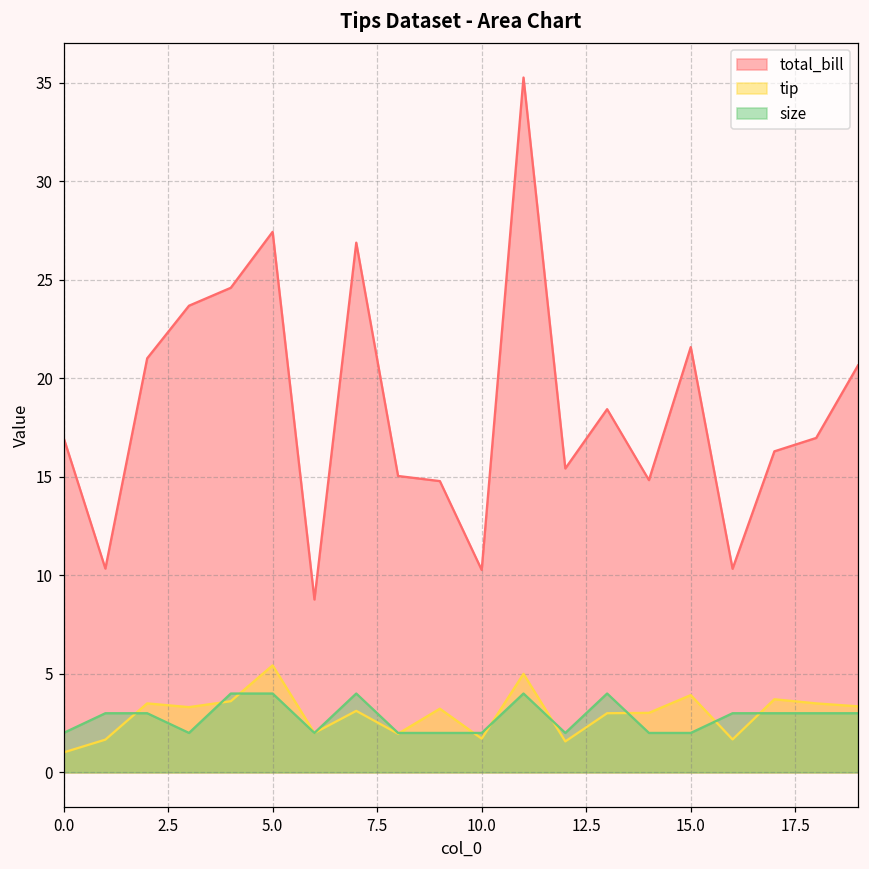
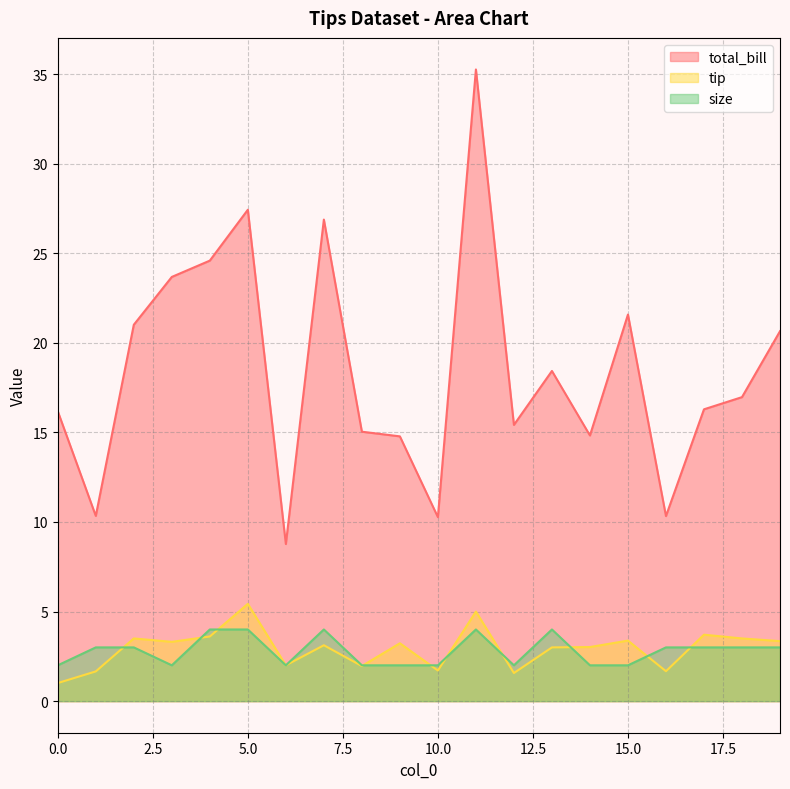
  {
    "total_bill": {
-     "0.0": 17.0,
+     "0.0": 16.2,
      "5.0": 27.4,
      "10.0": 10.3,
      "15.0": 21.6
    },
    "tip": {
      "0.0": 1.0,
      "5.0": 5.4,
      "10.0": 1.7,
-     "15.0": 3.9
+     "15.0": 3.4
    },
    "size": {
      "0.0": 2.0,
      "5.0": 4.0,
      "10.0": 2.0,
      "15.0": 2.0
    }
  }
